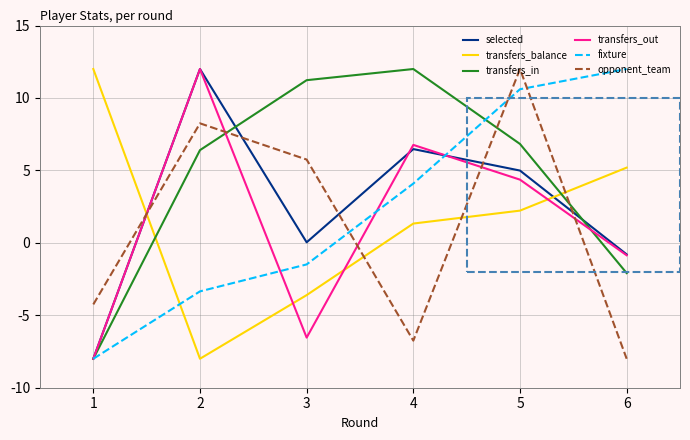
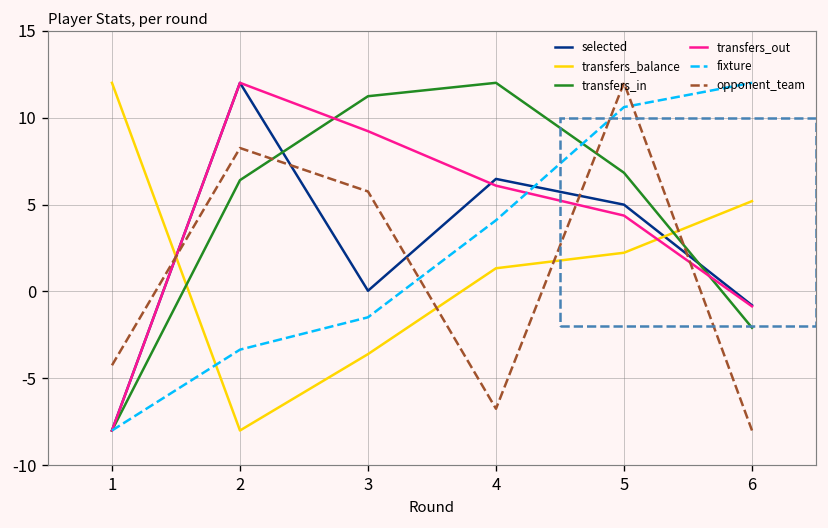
  {
    "selected": {
      "3": 0.0,
      "4": 6.5,
      "5": 5.0
    },
    "transfers_balance": {
      "1": 12.0,
      "2": -8.0,
      "3": -3.6,
      "4": 1.3,
      "5": 2.2,
      "6": 5.2
    },
    "transfers_in": {
      "2": 6.4,
      "3": 11.2,
      "4": 12.0,
      "5": 6.8,
      "6": -2.1
    },
    "transfers_out": {
-     "3": -6.5,
-     "4": 6.8,
+     "3": 9.2,
+     "4": 6.1,
      "5": 4.4
    },
    "fixture": {
      "2": -3.3,
      "3": -1.5,
      "4": 4.1,
      "5": 10.6,
      "6": 12.0
    },
    "opponent_team": {
      "1": -4.3,
      "2": 8.3,
      "3": 5.8,
      "4": -6.8,
      "5": 12.0,
      "6": -8.0
    }
  }
